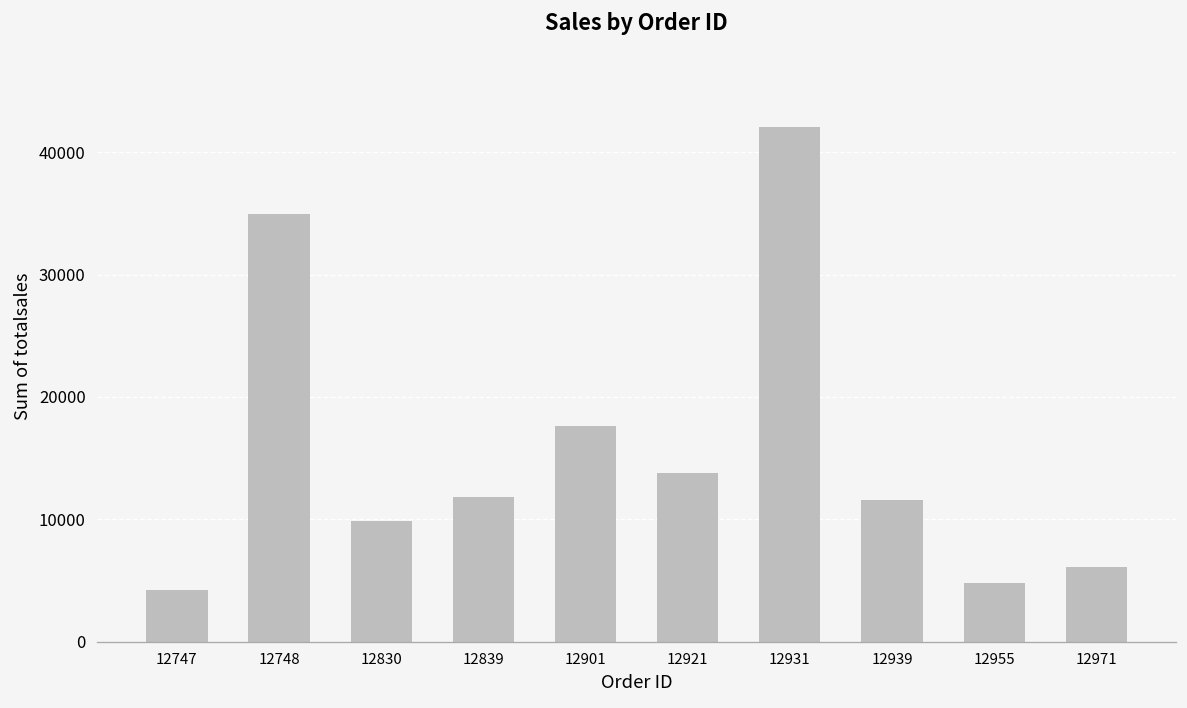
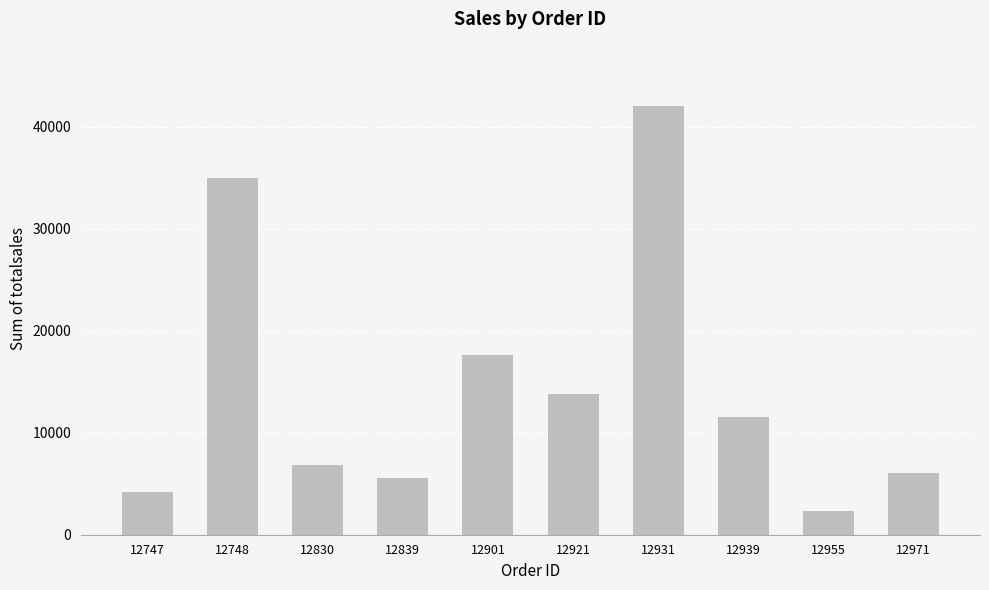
  {
    "12747": 4200,
    "12748": 35000,
-   "12830": 9900,
-   "12839": 11900,
+   "12830": 6800,
+   "12839": 5600,
    "12901": 17700,
    "12921": 13800,
    "12931": 42100,
    "12939": 11600,
-   "12955": 4800,
+   "12955": 2300,
    "12971": 6100
  }
